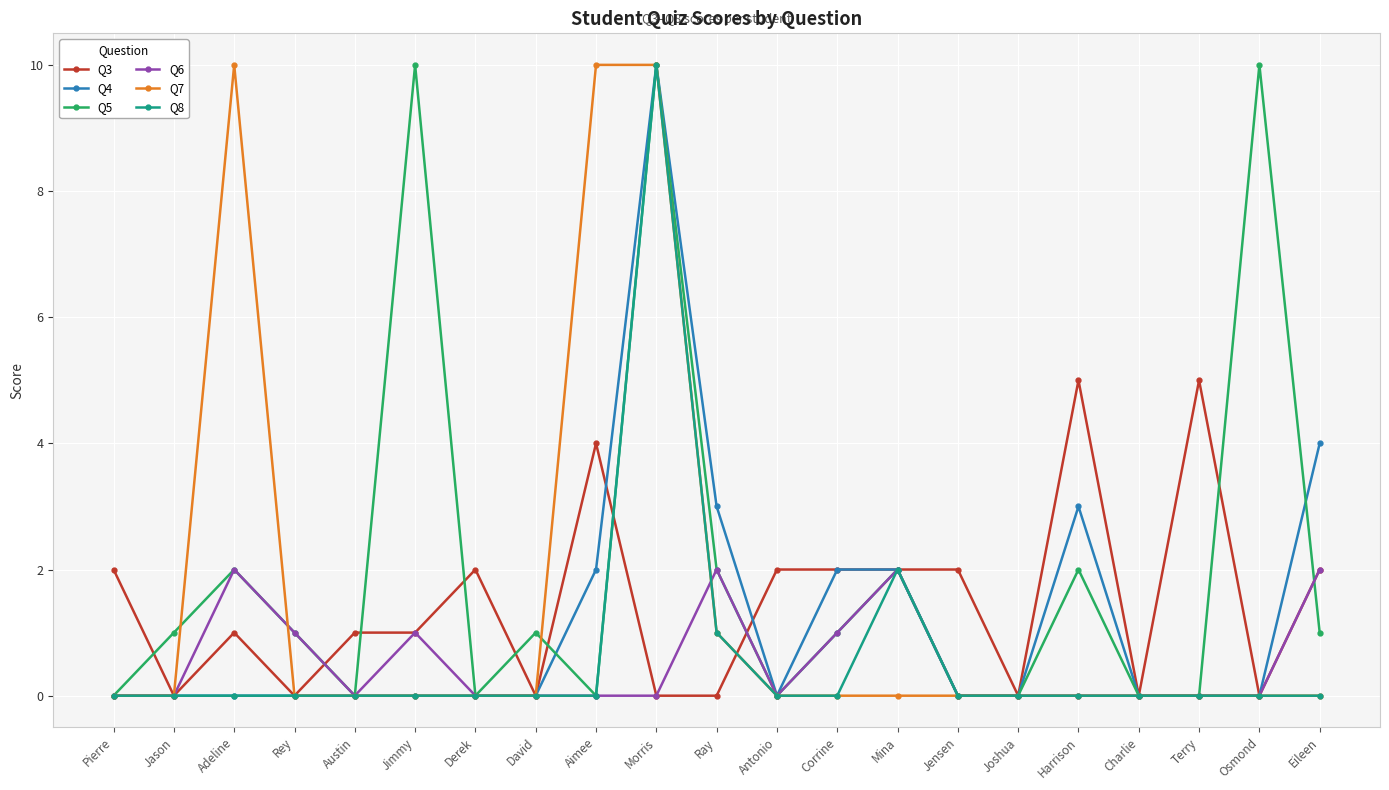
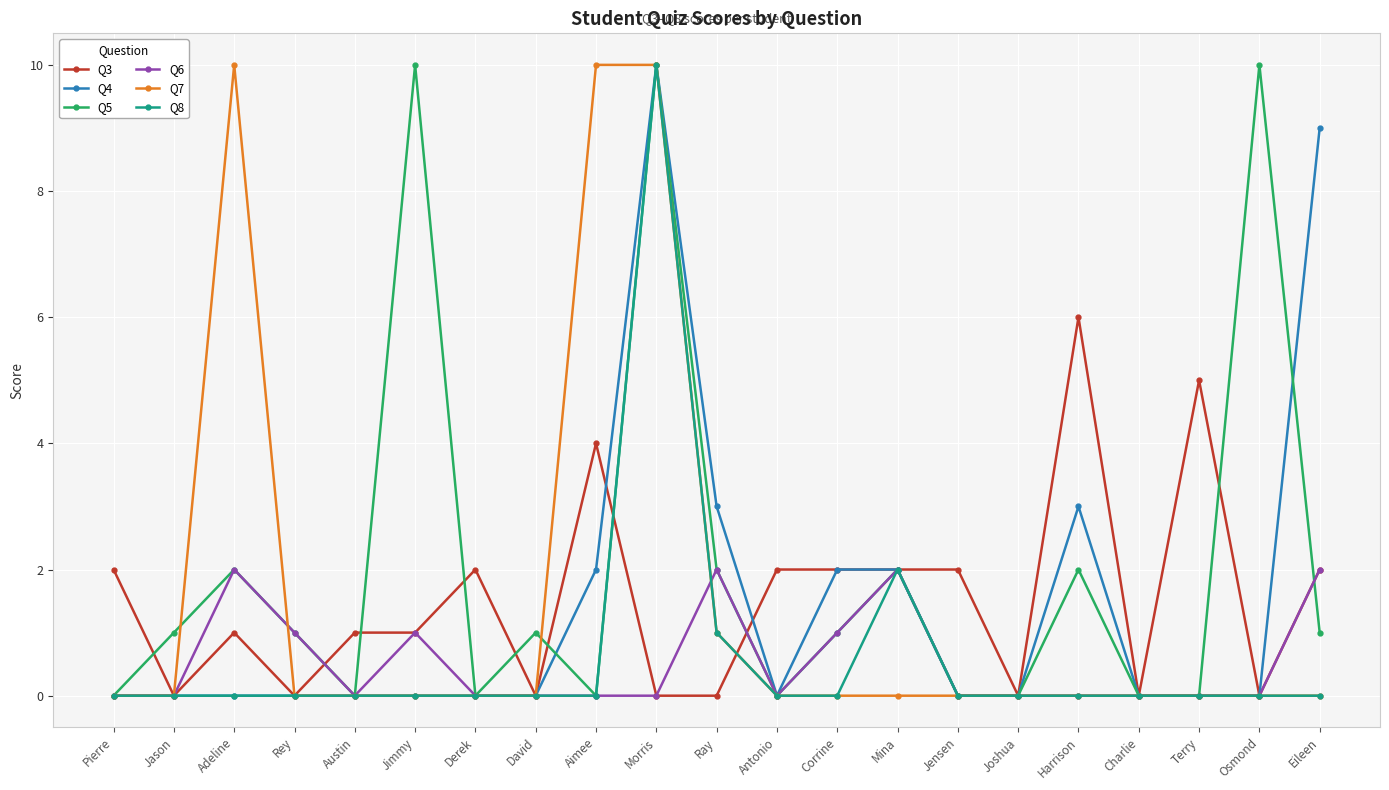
  {
    "Q3": {
      "Pierre": 2,
      "Adeline": 1,
      "Austin": 1,
      "Derek": 2,
      "Aimee": 4,
      "Ray": 0,
      "Antonio": 2,
      "Jensen": 2,
-     "Harrison": 5,
+     "Harrison": 6,
      "Terry": 5
    },
    "Q4": {
      "Aimee": 2,
      "Ray": 3,
      "Harrison": 3,
-     "Eileen": 4
+     "Eileen": 9
    },
    "Q7": {
      "Adeline": 10,
      "Aimee": 10,
      "Mina": 0
    }
  }
